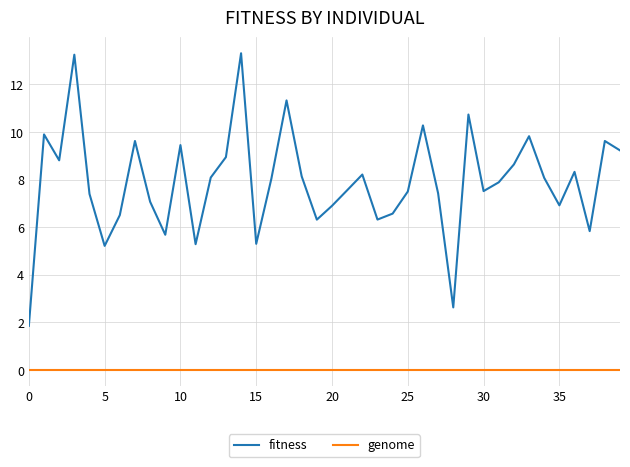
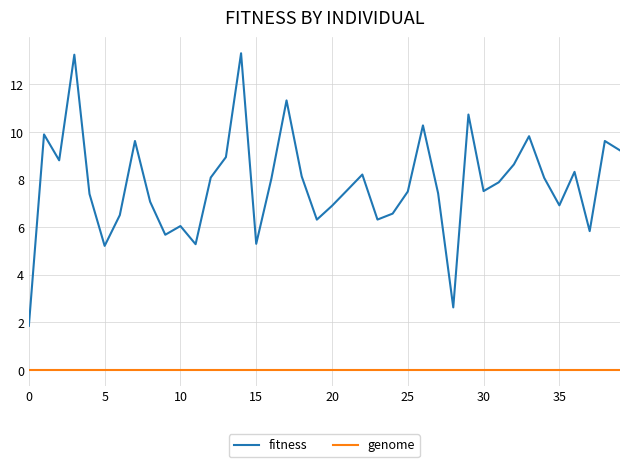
  {
    "fitness": {
      "0": 1.9,
      "5": 5.2,
-     "10": 9.5,
+     "10": 6.1,
      "15": 5.3,
      "20": 6.9,
      "25": 7.5,
      "30": 7.5,
      "35": 6.9
    },
    "genome": {
      "0": 0.0,
      "5": 0.0,
      "10": 0.0,
      "15": 0.0,
      "20": 0.0,
      "25": 0.0,
      "30": 0.0,
      "35": 0.0
    }
  }
